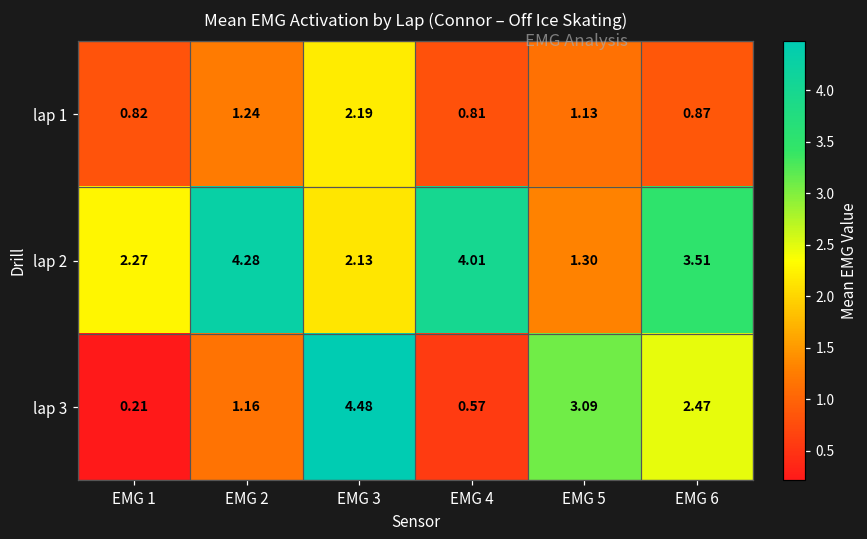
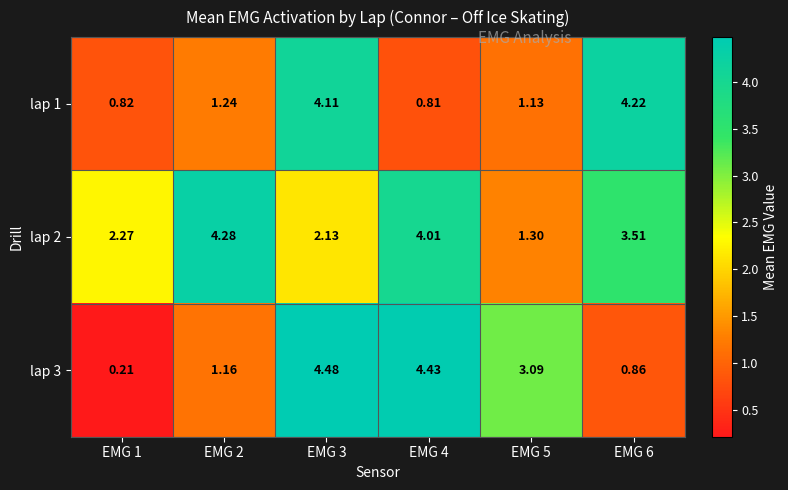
  {
    "lap 1": {
      "EMG 1": 0.82,
      "EMG 2": 1.24,
-     "EMG 3": 2.19,
+     "EMG 3": 4.11,
      "EMG 4": 0.81,
      "EMG 5": 1.13,
-     "EMG 6": 0.87
+     "EMG 6": 4.22
    },
    "lap 2": {
      "EMG 1": 2.27,
      "EMG 2": 4.28,
      "EMG 3": 2.13,
      "EMG 4": 4.01,
      "EMG 5": 1.30,
      "EMG 6": 3.51
    },
    "lap 3": {
      "EMG 1": 0.21,
      "EMG 2": 1.16,
      "EMG 3": 4.48,
-     "EMG 4": 0.57,
+     "EMG 4": 4.43,
      "EMG 5": 3.09,
-     "EMG 6": 2.47
+     "EMG 6": 0.86
    }
  }
